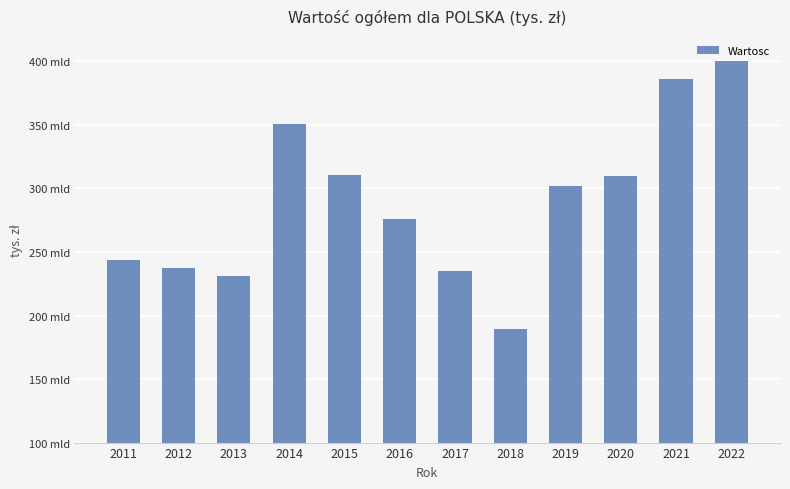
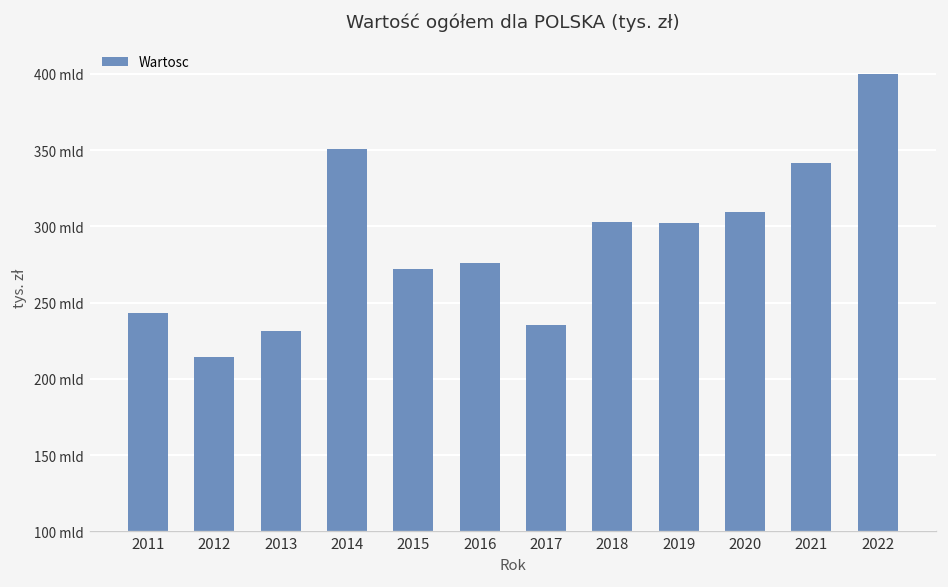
  {
    "2011": "243 mld",
-   "2012": "238 mld",
+   "2012": "214 mld",
    "2013": "231 mld",
    "2014": "351 mld",
-   "2015": "311 mld",
+   "2015": "272 mld",
    "2016": "276 mld",
    "2017": "235 mld",
-   "2018": "189 mld",
+   "2018": "303 mld",
    "2019": "302 mld",
    "2020": "309 mld",
-   "2021": "386 mld",
+   "2021": "342 mld",
    "2022": "400 mld"
  }
